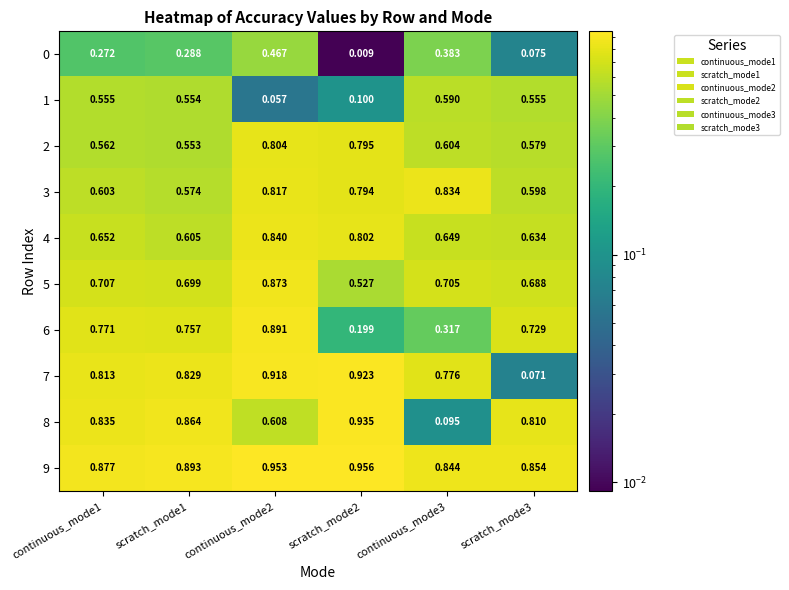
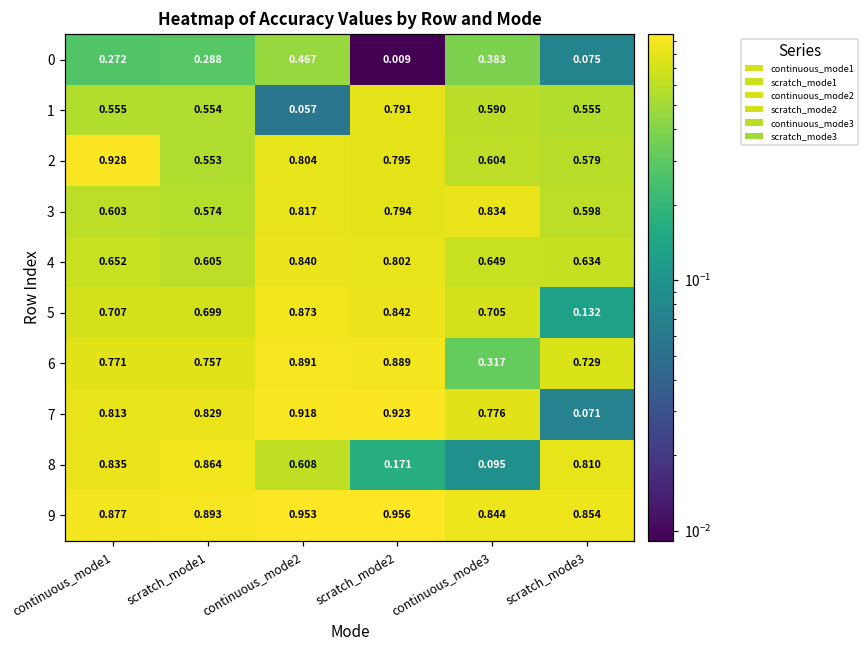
  {
    "0": {
      "continuous_mode1": 0.272,
      "scratch_mode1": 0.288,
      "continuous_mode2": 0.467,
      "scratch_mode2": 0.009,
      "continuous_mode3": 0.383,
      "scratch_mode3": 0.075
    },
    "1": {
      "continuous_mode1": 0.555,
      "scratch_mode1": 0.554,
      "continuous_mode2": 0.057,
-     "scratch_mode2": 0.100,
+     "scratch_mode2": 0.791,
      "continuous_mode3": 0.590,
      "scratch_mode3": 0.555
    },
    "2": {
-     "continuous_mode1": 0.562,
+     "continuous_mode1": 0.928,
      "scratch_mode1": 0.553,
      "continuous_mode2": 0.804,
      "scratch_mode2": 0.795,
      "continuous_mode3": 0.604,
      "scratch_mode3": 0.579
    },
    "3": {
      "continuous_mode1": 0.603,
      "scratch_mode1": 0.574,
      "continuous_mode2": 0.817,
      "scratch_mode2": 0.794,
      "continuous_mode3": 0.834,
      "scratch_mode3": 0.598
    },
    "4": {
      "continuous_mode1": 0.652,
      "scratch_mode1": 0.605,
      "continuous_mode2": 0.840,
      "scratch_mode2": 0.802,
      "continuous_mode3": 0.649,
      "scratch_mode3": 0.634
    },
    "5": {
      "continuous_mode1": 0.707,
      "scratch_mode1": 0.699,
      "continuous_mode2": 0.873,
-     "scratch_mode2": 0.527,
+     "scratch_mode2": 0.842,
      "continuous_mode3": 0.705,
-     "scratch_mode3": 0.688
+     "scratch_mode3": 0.132
    },
    "6": {
      "continuous_mode1": 0.771,
      "scratch_mode1": 0.757,
      "continuous_mode2": 0.891,
-     "scratch_mode2": 0.199,
+     "scratch_mode2": 0.889,
      "continuous_mode3": 0.317,
      "scratch_mode3": 0.729
    },
    "7": {
      "continuous_mode1": 0.813,
      "scratch_mode1": 0.829,
      "continuous_mode2": 0.918,
      "scratch_mode2": 0.923,
      "continuous_mode3": 0.776,
      "scratch_mode3": 0.071
    },
    "8": {
      "continuous_mode1": 0.835,
      "scratch_mode1": 0.864,
      "continuous_mode2": 0.608,
-     "scratch_mode2": 0.935,
+     "scratch_mode2": 0.171,
      "continuous_mode3": 0.095,
      "scratch_mode3": 0.810
    },
    "9": {
      "continuous_mode1": 0.877,
      "scratch_mode1": 0.893,
      "continuous_mode2": 0.953,
      "scratch_mode2": 0.956,
      "continuous_mode3": 0.844,
      "scratch_mode3": 0.854
    }
  }
